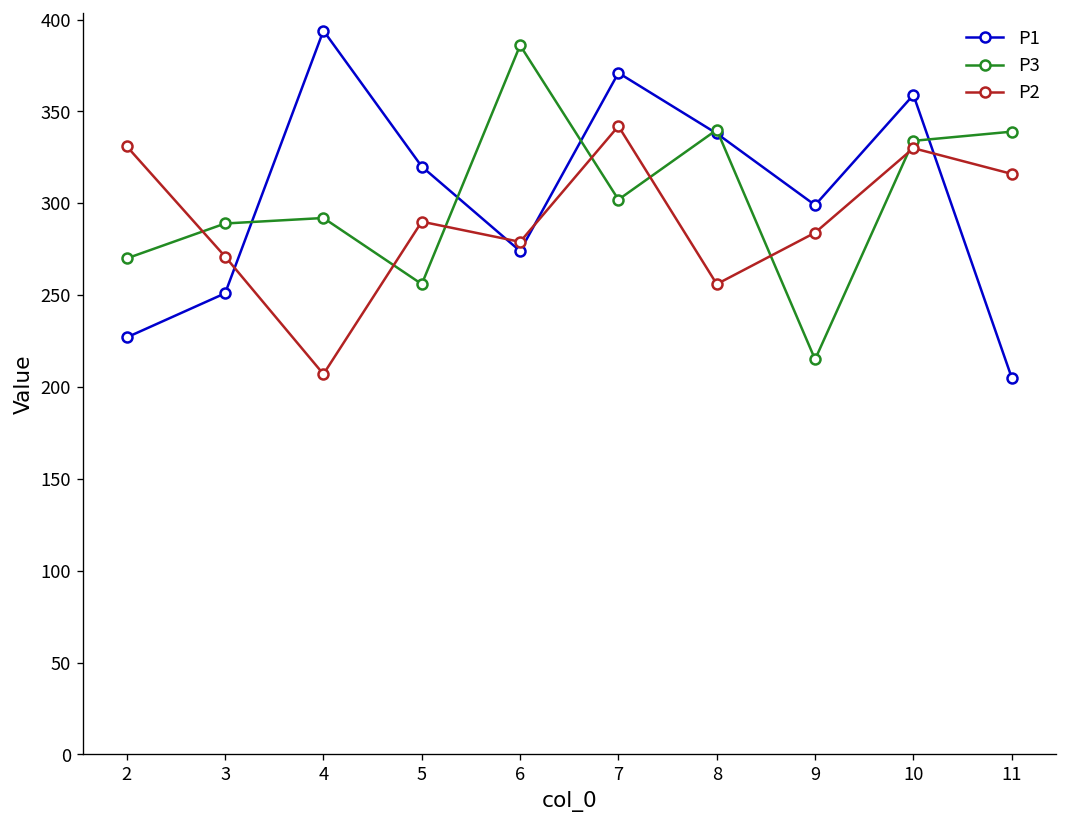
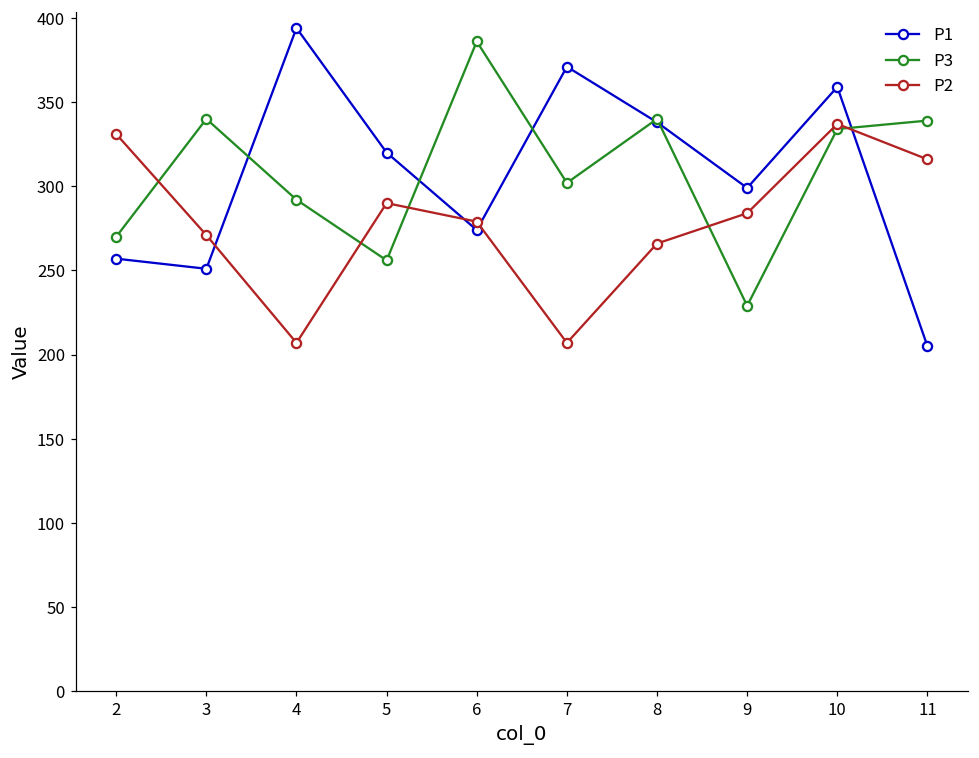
  {
    "P1": {
-     "2": 227,
+     "2": 257,
      "3": 251,
      "4": 394,
      "5": 320,
      "6": 274,
      "7": 371,
      "8": 338,
      "9": 299,
      "10": 359,
      "11": 205
    },
    "P3": {
      "2": 270,
-     "3": 289,
+     "3": 340,
      "4": 292,
      "5": 256,
      "6": 386,
      "7": 302,
      "8": 340,
-     "9": 215,
+     "9": 229,
      "10": 334,
      "11": 339
    },
    "P2": {
      "2": 331,
      "3": 271,
      "4": 207,
      "5": 290,
      "6": 279,
-     "7": 342,
-     "8": 256,
+     "7": 207,
+     "8": 266,
      "9": 284,
-     "10": 330,
+     "10": 337,
      "11": 316
    }
  }
